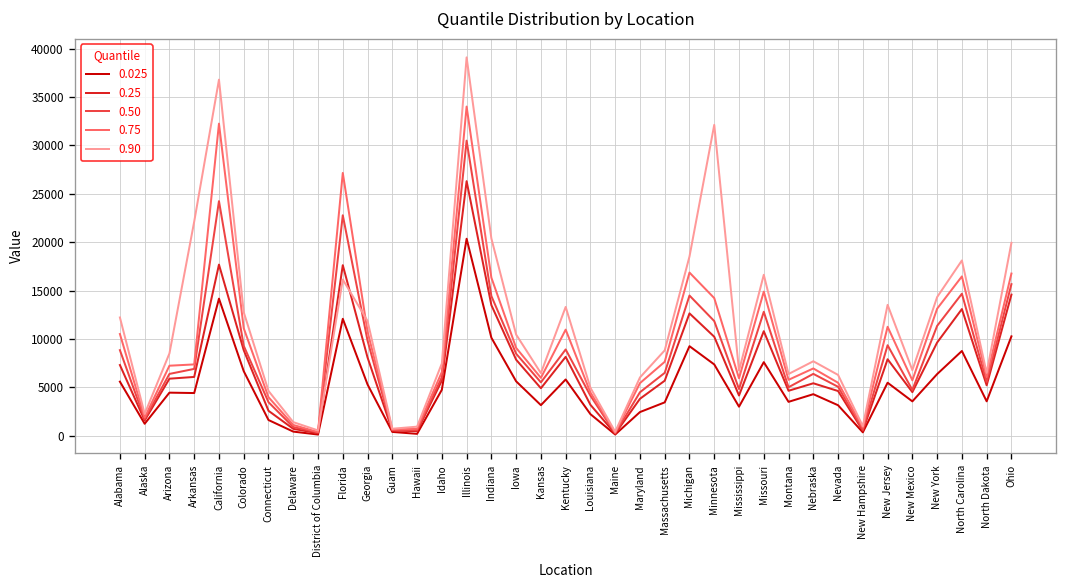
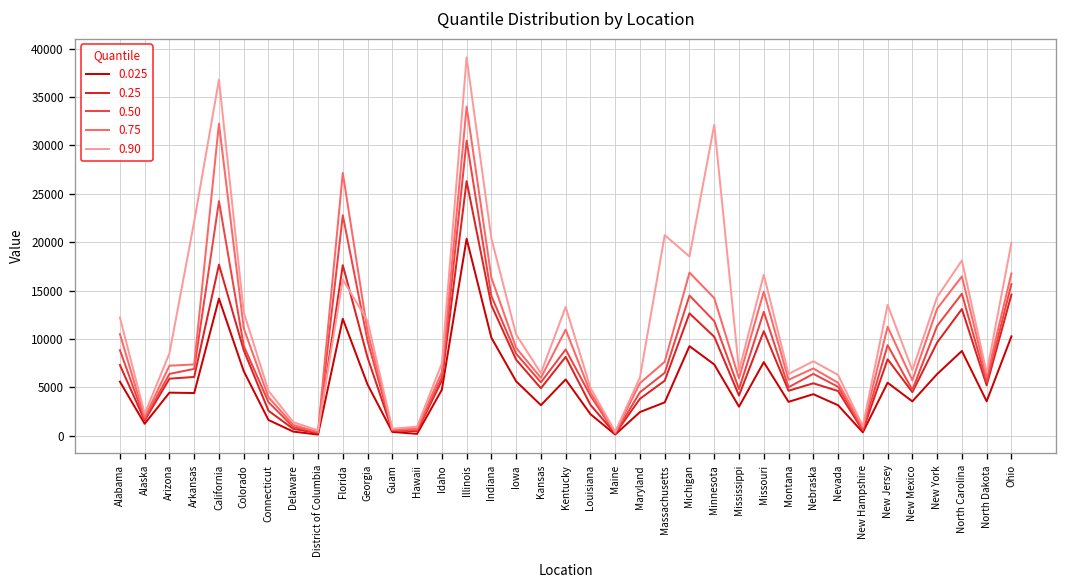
  {
    "0.90": {
      "Alabama": 12000,
      "Alaska": 2000,
      "Arizona": 9000,
      "Arkansas": 22000,
      "California": 37000,
      "Colorado": 13000,
      "Connecticut": 5000,
      "Florida": 16000,
      "Georgia": 12000,
      "Idaho": 7000,
      "Illinois": 39000,
      "Indiana": 20000,
      "Iowa": 10000,
      "Kansas": 6000,
      "Kentucky": 13000,
      "Louisiana": 5000,
      "Maryland": 6000,
-     "Massachusetts": 9000,
+     "Massachusetts": 21000,
      "Michigan": 19000,
      "Minnesota": 32000,
      "Mississippi": 7000,
      "Missouri": 17000,
      "Montana": 6000,
      "Nebraska": 8000,
      "Nevada": 6000,
      "New Jersey": 14000,
      "New Mexico": 7000,
      "New York": 14000,
      "North Carolina": 18000,
      "North Dakota": 6000,
      "Ohio": 20000
    }
  }
